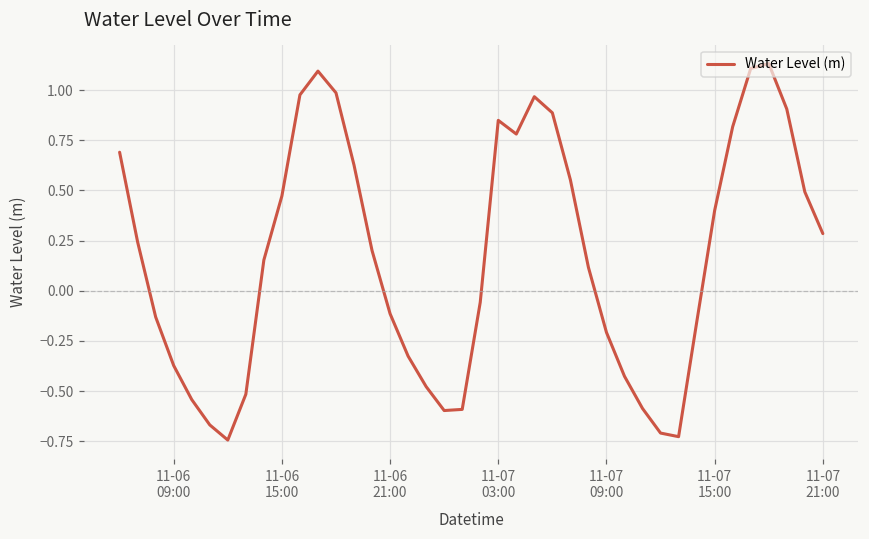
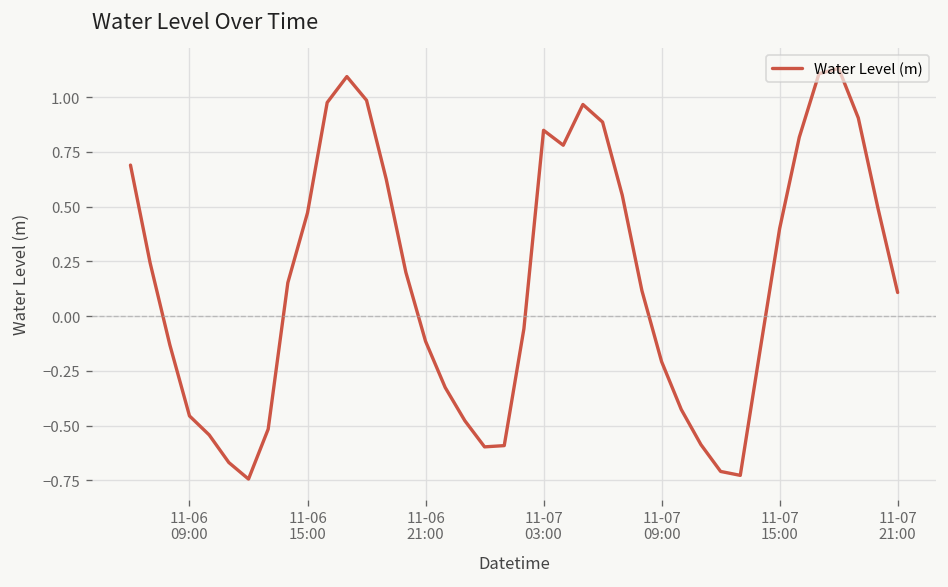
  {
-   "11-06 09:00": -0.37,
+   "11-06 09:00": -0.46,
    "11-06 15:00": 0.47,
    "11-06 21:00": -0.11,
    "11-07 03:00": 0.85,
    "11-07 09:00": -0.21,
    "11-07 15:00": 0.40,
-   "11-07 21:00": 0.28
+   "11-07 21:00": 0.11
  }
